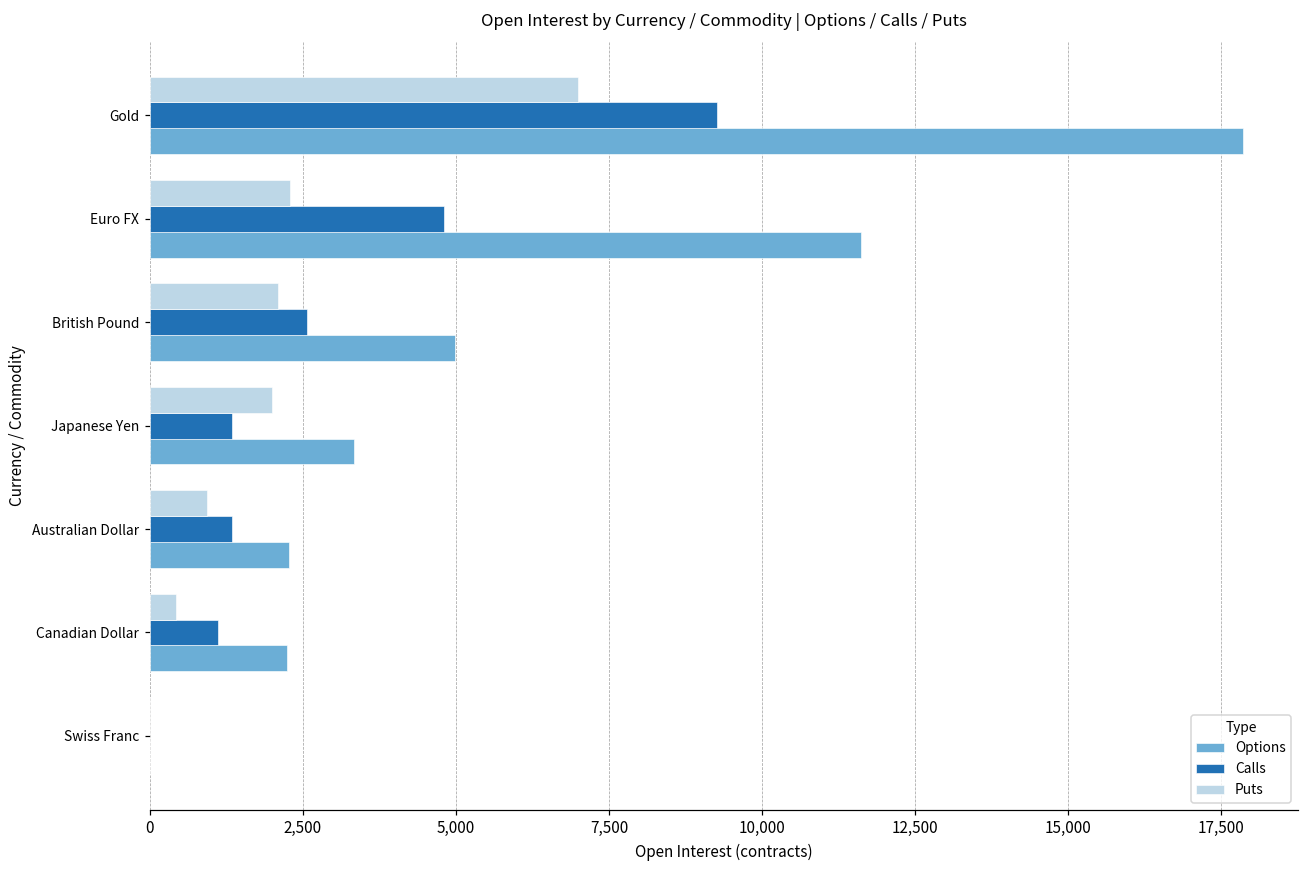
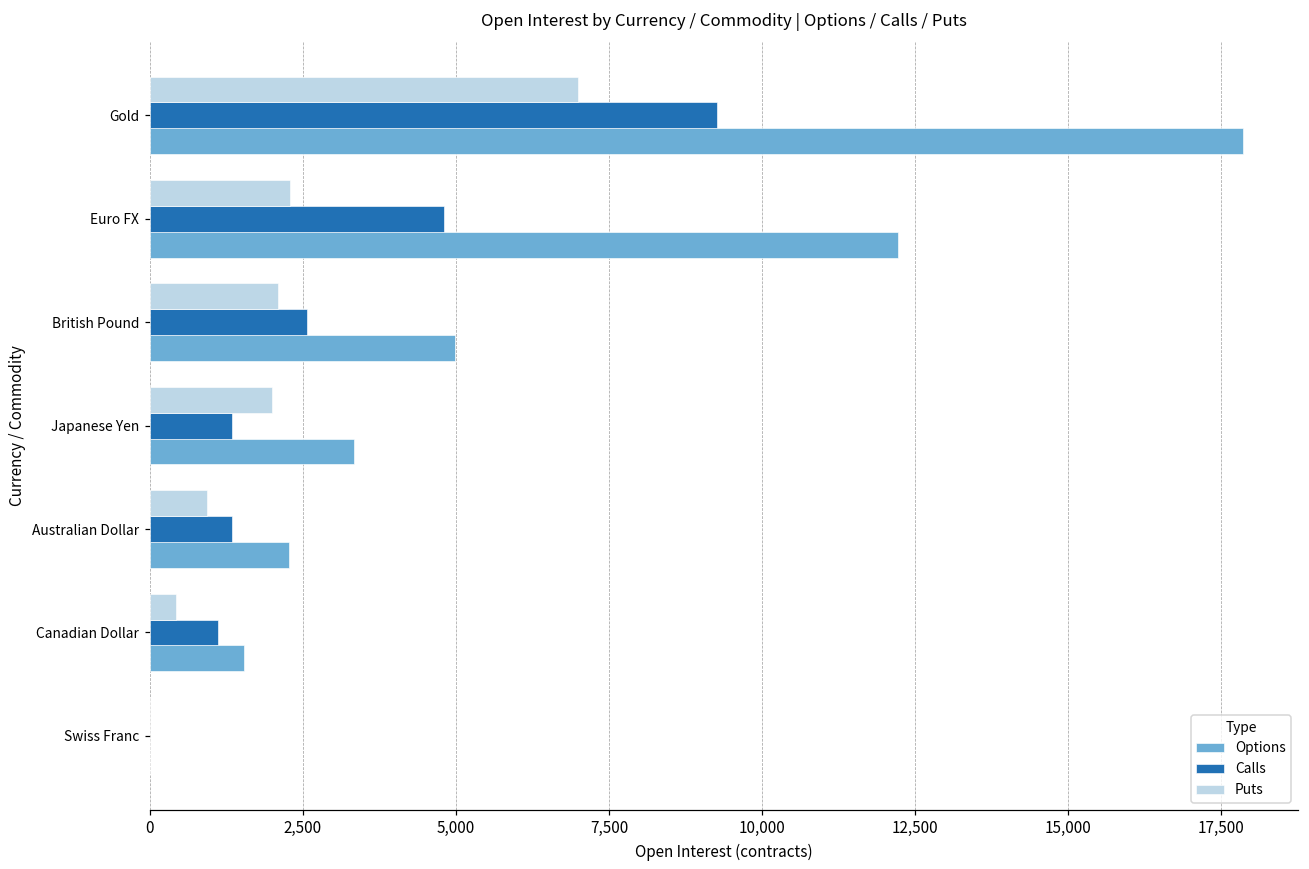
  {
    "Options": {
      "Gold": "17,900",
-     "Euro FX": "11,600",
+     "Euro FX": "12,200",
      "British Pound": "5,000",
      "Japanese Yen": "3,300",
      "Australian Dollar": "2,300",
-     "Canadian Dollar": "2,200"
+     "Canadian Dollar": "1,500"
    },
    "Calls": {
      "Gold": "9,300",
      "Euro FX": "4,800",
      "British Pound": "2,600",
      "Japanese Yen": "1,300",
      "Australian Dollar": "1,300",
      "Canadian Dollar": "1,100"
    },
    "Puts": {
      "Gold": "7,000",
      "Euro FX": "2,300",
      "British Pound": "2,100",
      "Japanese Yen": "2,000",
      "Australian Dollar": "900",
      "Canadian Dollar": "400"
    }
  }
